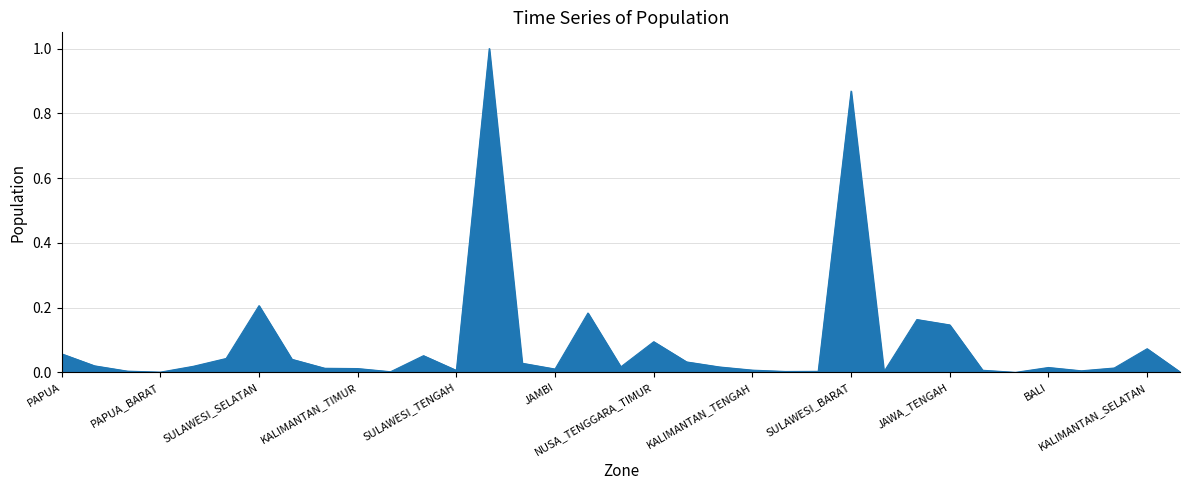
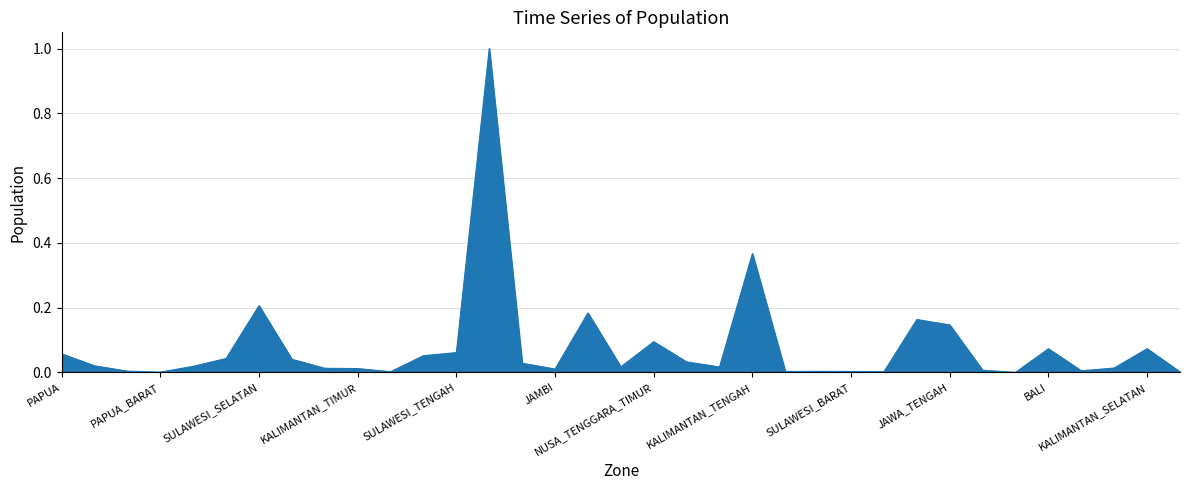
  {
    "PAPUA": 0.06,
    "PAPUA_BARAT": 0.00,
    "SULAWESI_SELATAN": 0.21,
    "KALIMANTAN_TIMUR": 0.01,
-   "SULAWESI_TENGAH": 0.01,
+   "SULAWESI_TENGAH": 0.06,
    "JAMBI": 0.01,
    "NUSA_TENGGARA_TIMUR": 0.09,
-   "KALIMANTAN_TENGAH": 0.01,
-   "SULAWESI_BARAT": 0.87,
+   "KALIMANTAN_TENGAH": 0.37,
+   "SULAWESI_BARAT": 0.00,
    "JAWA_TENGAH": 0.15,
-   "BALI": 0.02,
+   "BALI": 0.07,
    "KALIMANTAN_SELATAN": 0.07
  }
